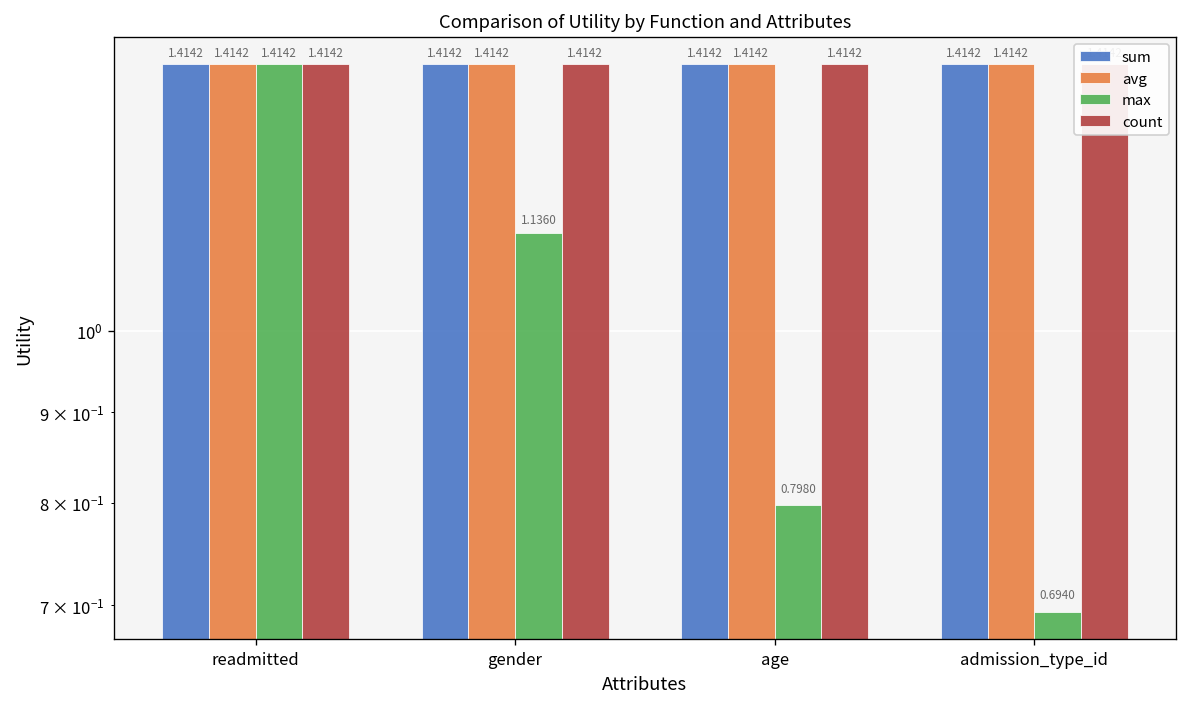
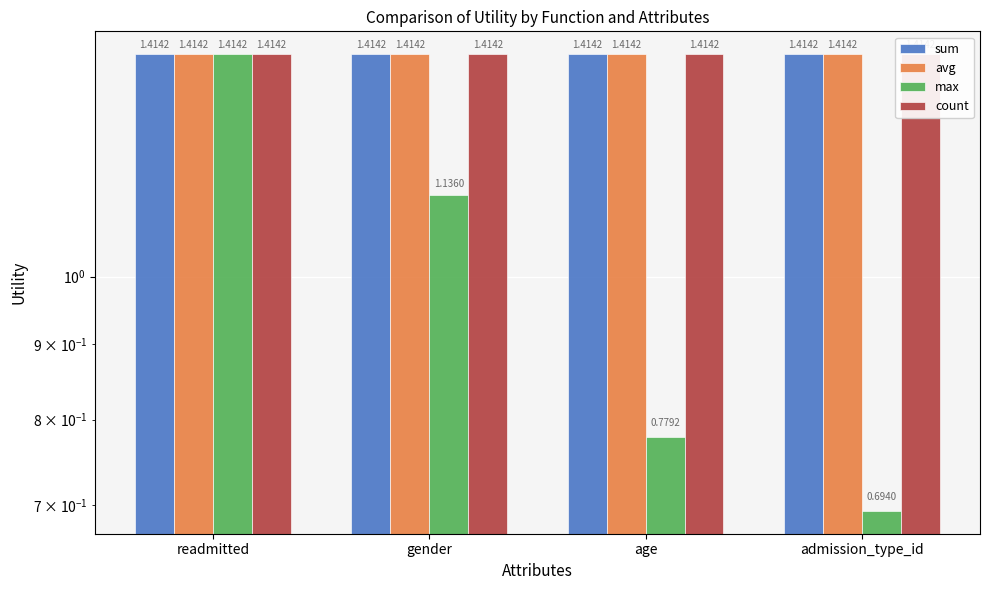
  {
    "sum": {
      "readmitted": 1.4142,
      "gender": 1.4142,
      "age": 1.4142,
      "admission_type_id": 1.4142
    },
    "avg": {
      "readmitted": 1.4142,
      "gender": 1.4142,
      "age": 1.4142,
      "admission_type_id": 1.4142
    },
    "max": {
      "readmitted": 1.4142,
      "gender": 1.1360,
-     "age": 0.7980,
+     "age": 0.7792,
      "admission_type_id": 0.6940
    },
    "count": {
      "readmitted": 1.4142,
      "gender": 1.4142,
      "age": 1.4142
    }
  }
